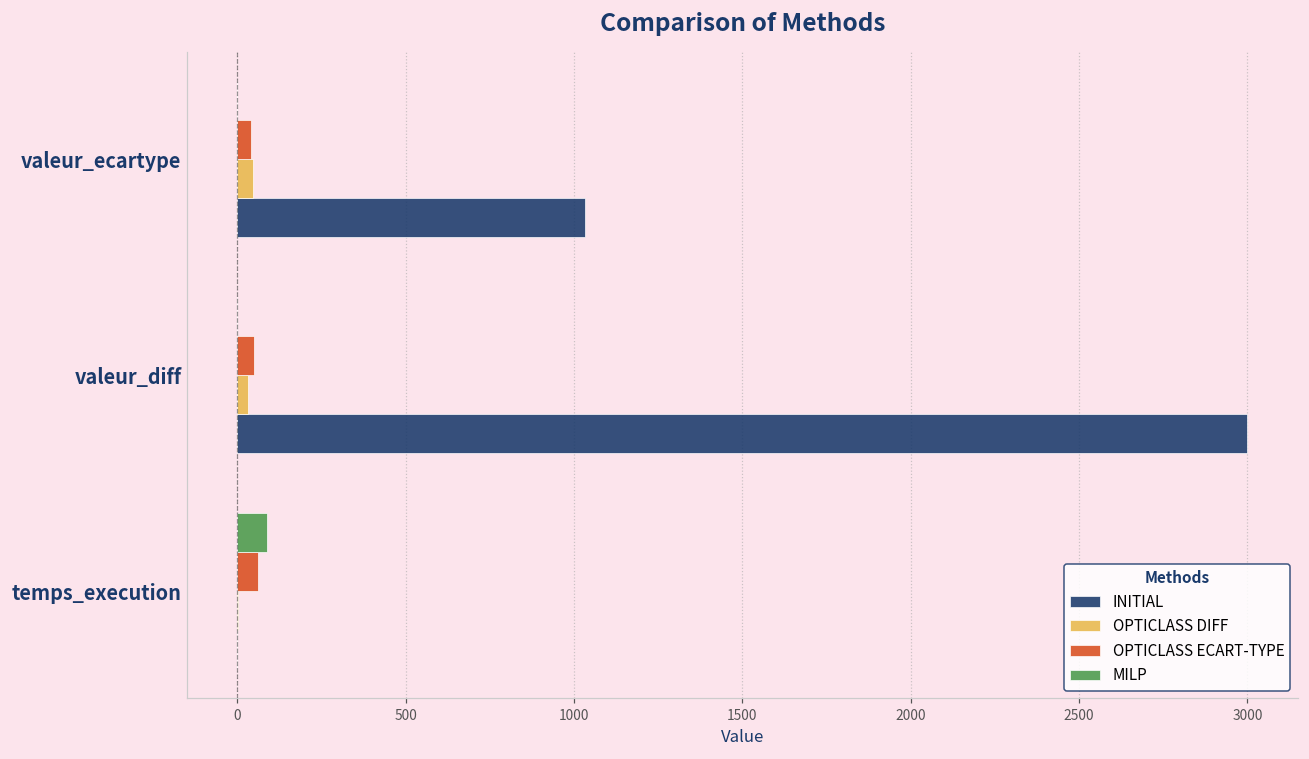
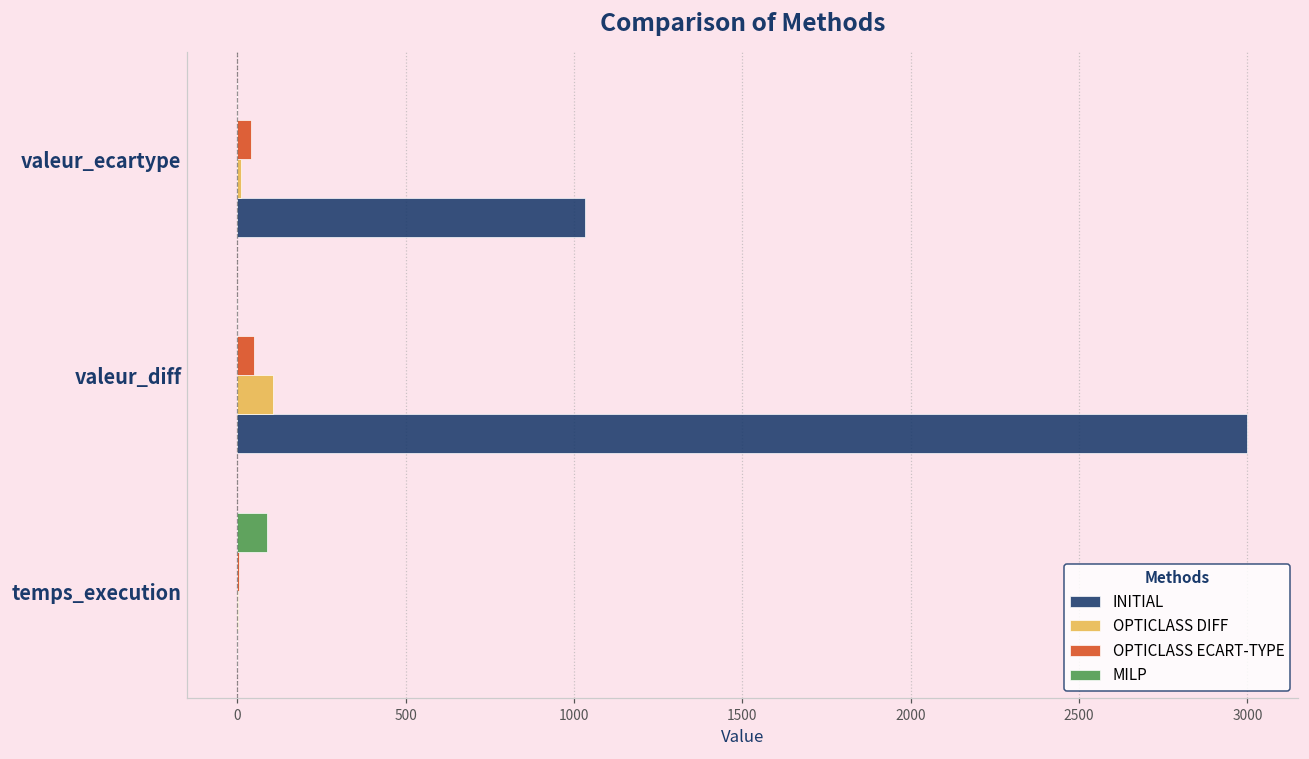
  {
    "INITIAL": {
      "valeur_ecartype": 1030,
      "valeur_diff": 3000
    },
    "OPTICLASS DIFF": {
-     "valeur_ecartype": 50,
-     "valeur_diff": 30
+     "valeur_ecartype": 10,
+     "valeur_diff": 110
    },
    "OPTICLASS ECART-TYPE": {
      "valeur_ecartype": 40,
      "valeur_diff": 50,
-     "temps_execution": 60
+     "temps_execution": 0
    },
    "MILP": {
      "temps_execution": 90
    }
  }
